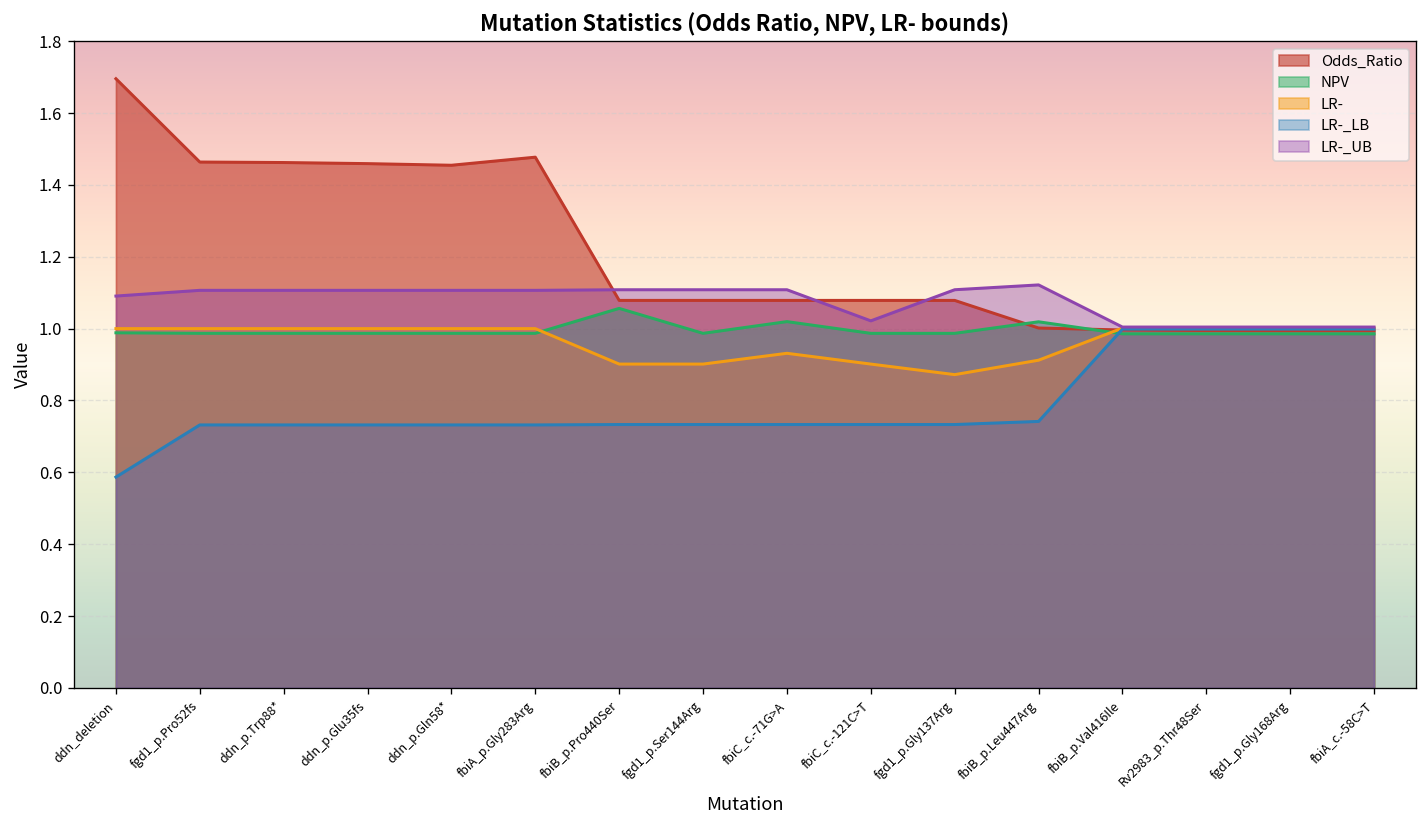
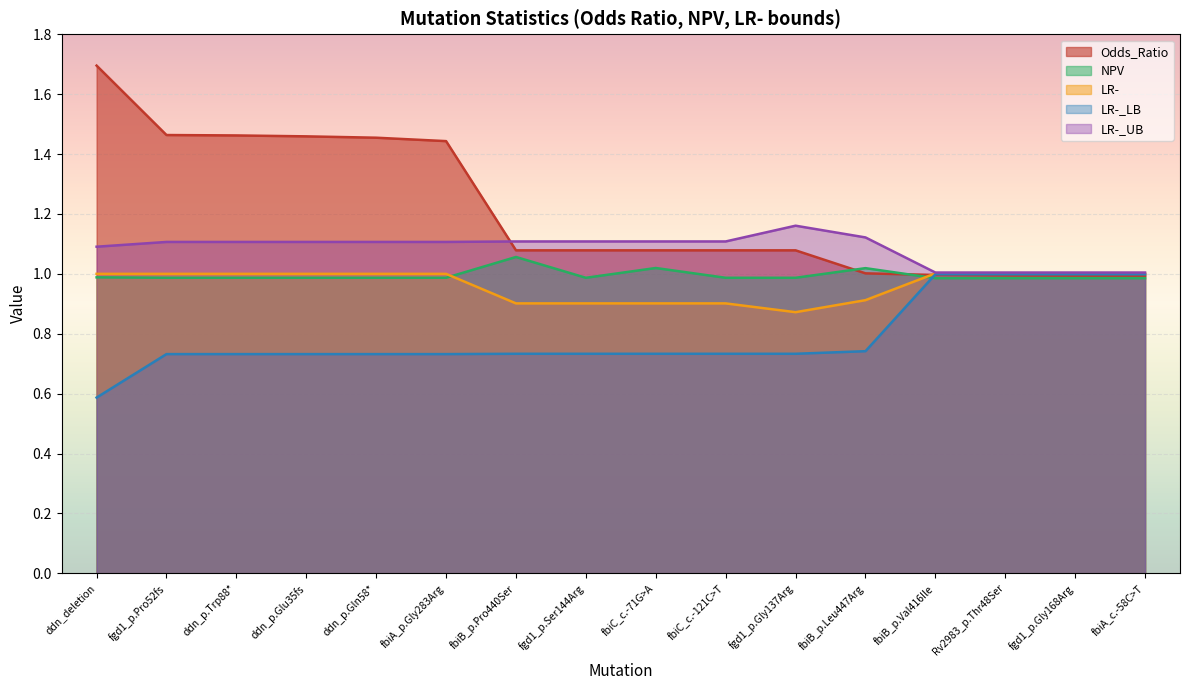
  {
    "Odds_Ratio": {
      "ddn_deletion": 1.70,
      "fgd1_p.Pro52fs": 1.46,
      "ddn_p.Trp88*": 1.46,
      "ddn_p.Glu35fs": 1.46,
      "ddn_p.Gln58*": 1.45,
-     "fbiA_p.Gly283Arg": 1.48,
+     "fbiA_p.Gly283Arg": 1.44,
      "fbiB_p.Pro440Ser": 1.08,
      "fgd1_p.Ser144Arg": 1.08,
      "fbiC_c.-71G>A": 1.08,
      "fbiC_c.-121C>T": 1.08,
      "fgd1_p.Gly137Arg": 1.08,
      "fbiB_p.Leu447Arg": 1.00
    },
    "NPV": {
      "ddn_deletion": 0.99,
      "fgd1_p.Pro52fs": 0.99,
      "ddn_p.Trp88*": 0.99,
      "ddn_p.Glu35fs": 0.99,
      "ddn_p.Gln58*": 0.99,
      "fbiA_p.Gly283Arg": 0.99,
      "fbiB_p.Pro440Ser": 1.06,
      "fgd1_p.Ser144Arg": 0.99,
      "fbiC_c.-71G>A": 1.02,
      "fbiC_c.-121C>T": 0.99,
      "fgd1_p.Gly137Arg": 0.99,
      "fbiB_p.Leu447Arg": 1.02,
      "fbiB_p.Val416Ile": 0.99,
      "Rv2983_p.Thr48Ser": 0.99,
      "fgd1_p.Gly168Arg": 0.99,
      "fbiA_c.-58C>T": 0.99
    },
    "LR-": {
      "ddn_deletion": 1.00,
      "fgd1_p.Pro52fs": 1.00,
      "ddn_p.Trp88*": 1.00,
      "ddn_p.Glu35fs": 1.00,
      "ddn_p.Gln58*": 1.00,
      "fbiA_p.Gly283Arg": 1.00,
      "fbiB_p.Pro440Ser": 0.90,
      "fgd1_p.Ser144Arg": 0.90,
-     "fbiC_c.-71G>A": 0.93,
+     "fbiC_c.-71G>A": 0.90,
      "fbiC_c.-121C>T": 0.90,
      "fgd1_p.Gly137Arg": 0.87,
      "fbiB_p.Leu447Arg": 0.91
    },
    "LR-_LB": {
      "ddn_deletion": 0.59,
      "fgd1_p.Pro52fs": 0.73,
      "ddn_p.Trp88*": 0.73,
      "ddn_p.Glu35fs": 0.73,
      "ddn_p.Gln58*": 0.73,
      "fbiA_p.Gly283Arg": 0.73,
      "fbiB_p.Pro440Ser": 0.73,
      "fgd1_p.Ser144Arg": 0.73,
      "fbiC_c.-71G>A": 0.73,
      "fbiC_c.-121C>T": 0.73,
      "fgd1_p.Gly137Arg": 0.73,
      "fbiB_p.Leu447Arg": 0.74
    },
    "LR-_UB": {
      "ddn_deletion": 1.09,
      "fgd1_p.Pro52fs": 1.11,
      "ddn_p.Trp88*": 1.11,
      "ddn_p.Glu35fs": 1.11,
      "ddn_p.Gln58*": 1.11,
      "fbiA_p.Gly283Arg": 1.11,
      "fbiB_p.Pro440Ser": 1.11,
      "fgd1_p.Ser144Arg": 1.11,
      "fbiC_c.-71G>A": 1.11,
-     "fbiC_c.-121C>T": 1.02,
-     "fgd1_p.Gly137Arg": 1.11,
+     "fbiC_c.-121C>T": 1.11,
+     "fgd1_p.Gly137Arg": 1.16,
      "fbiB_p.Leu447Arg": 1.12
    }
  }
